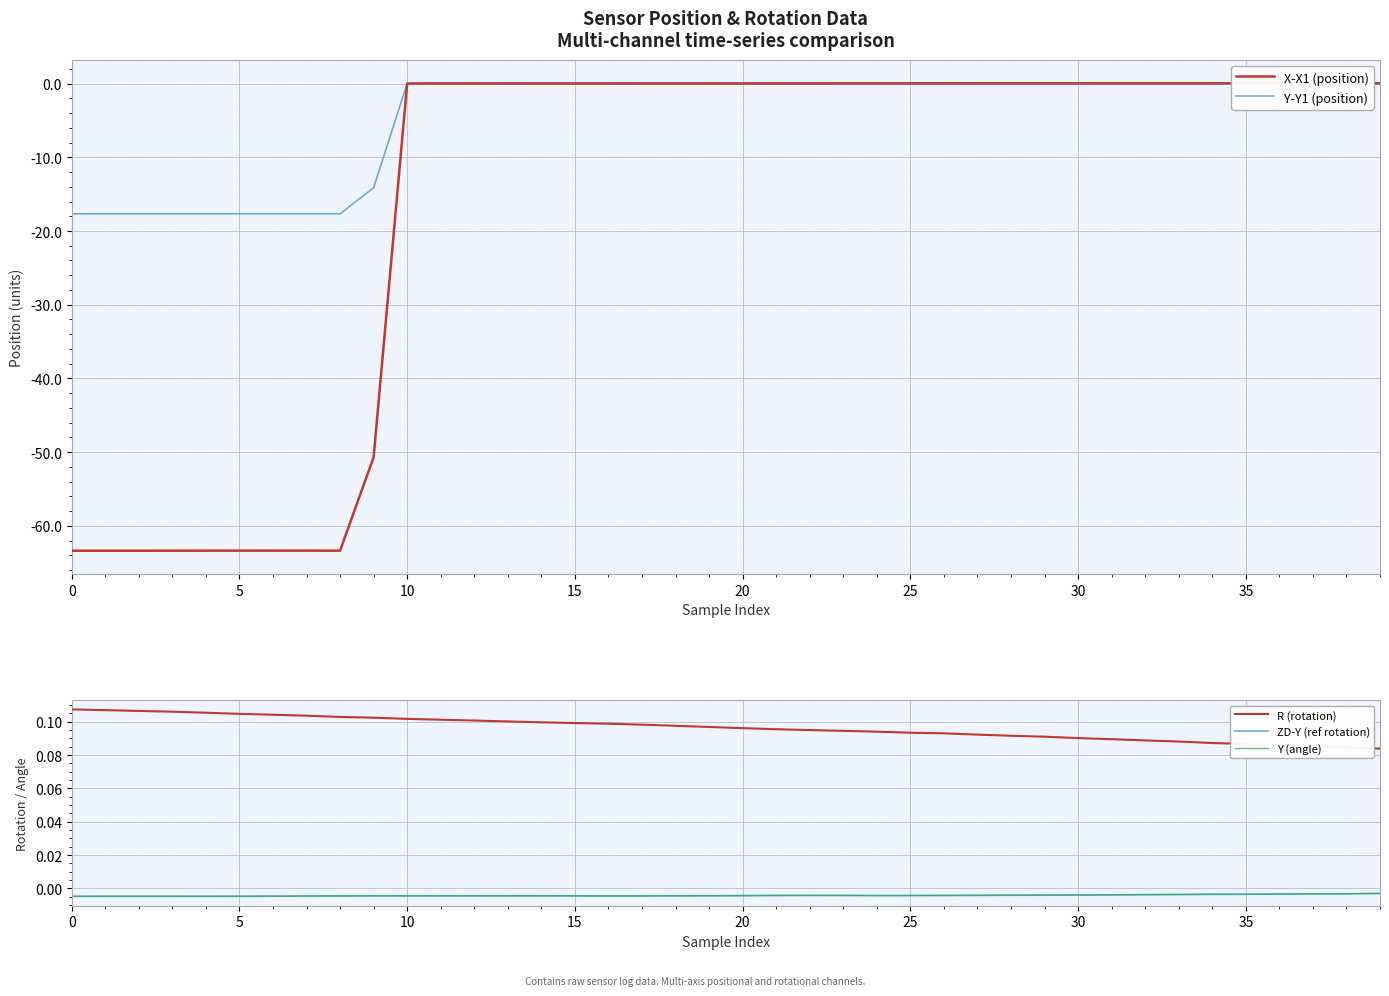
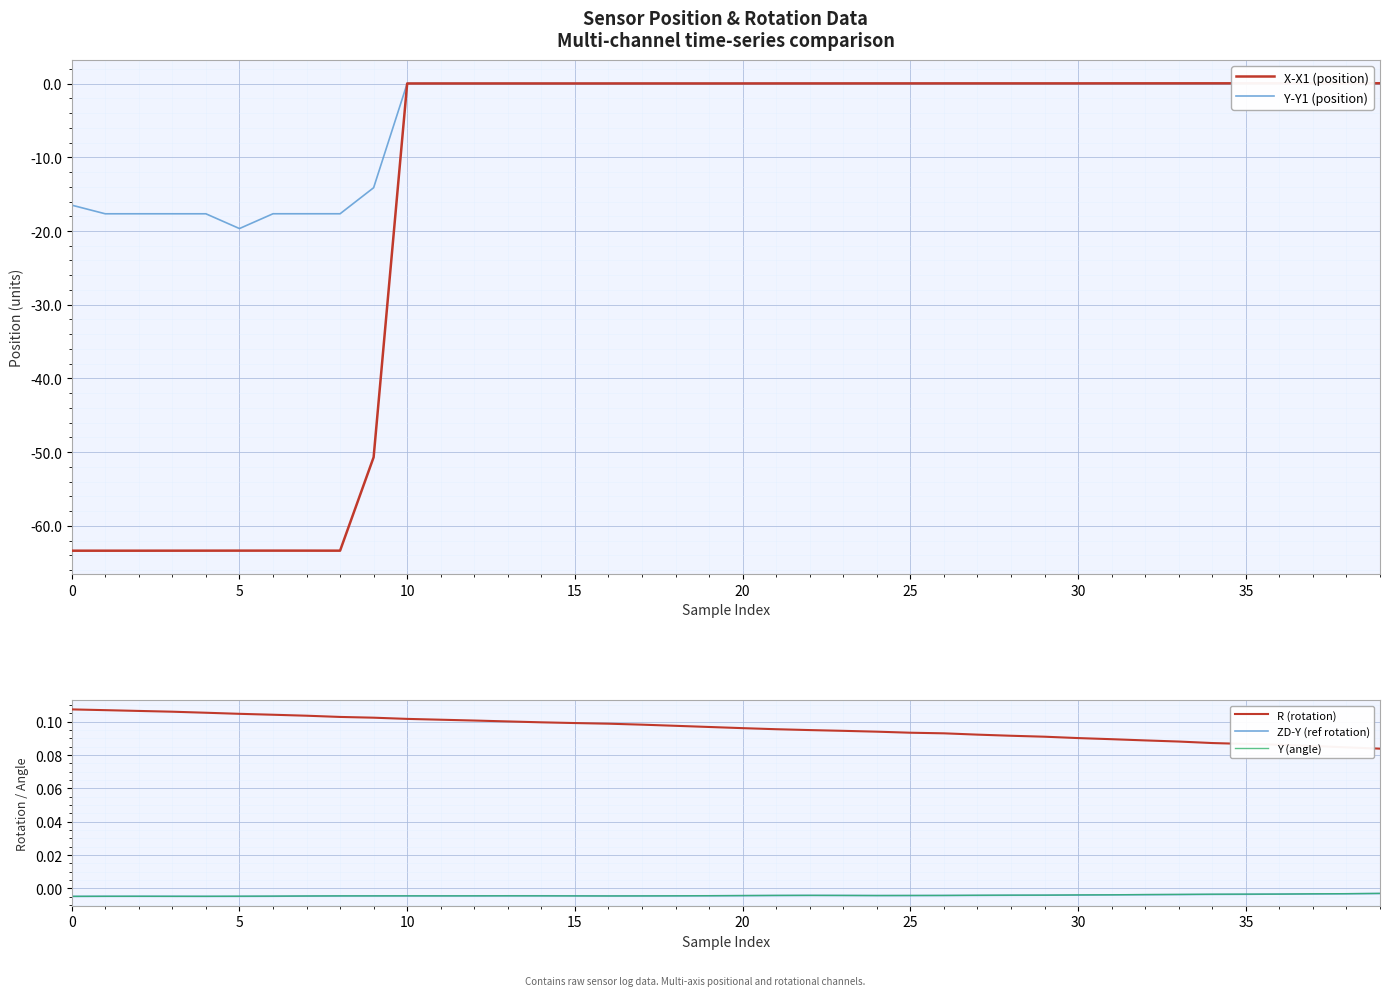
  {
    "Sensor Position & Rotation Data Multi-channel time-series comparison": {
      "X-X1 (position)": {
        "0": -63,
        "5": -63
      },
      "Y-Y1 (position)": {
-       "0": -18,
-       "5": -18
+       "0": -16,
+       "5": -20
      }
    }
  }
